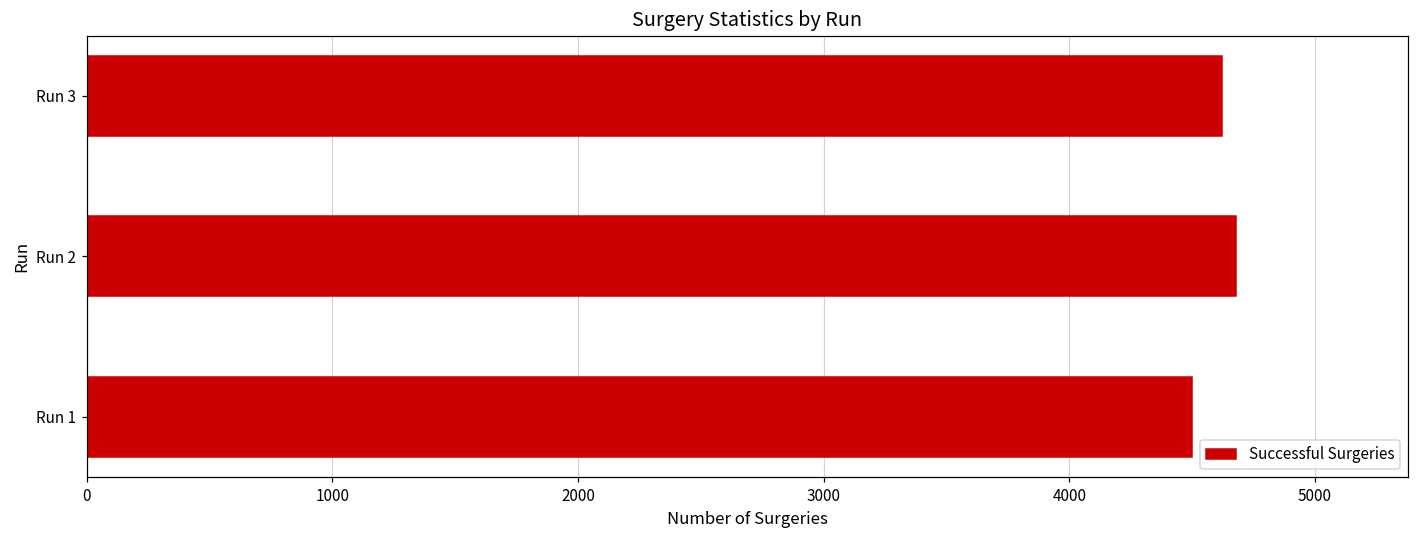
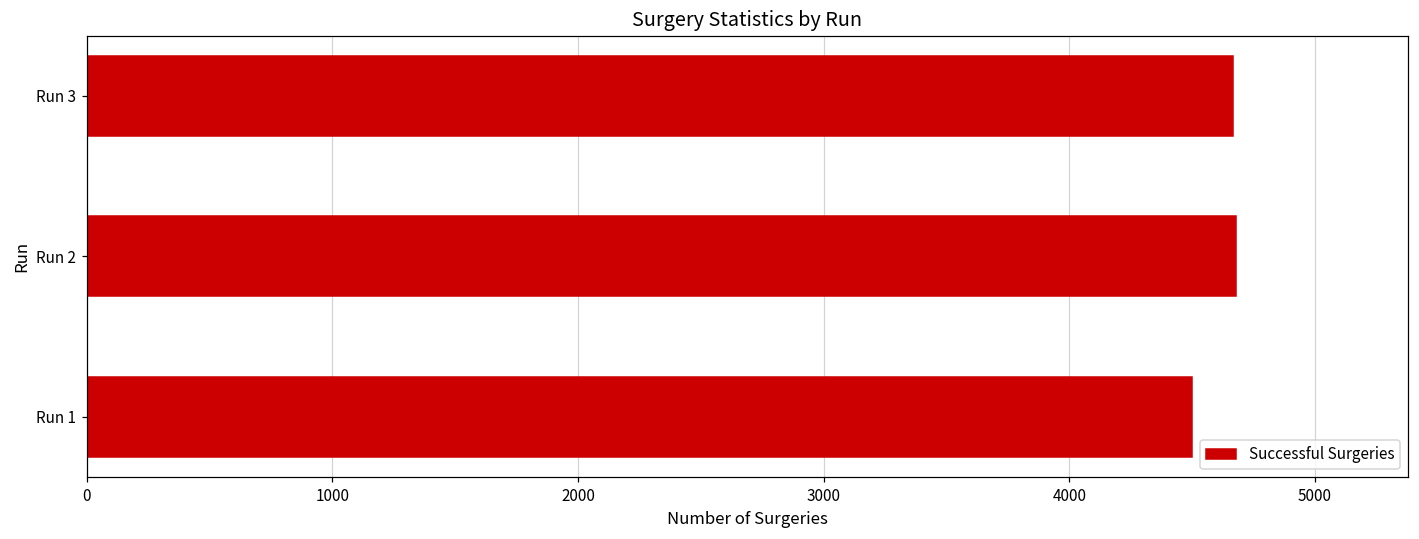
  {
-   "Run 3": 4620,
+   "Run 3": 4670,
    "Run 2": 4680,
    "Run 1": 4500
  }
